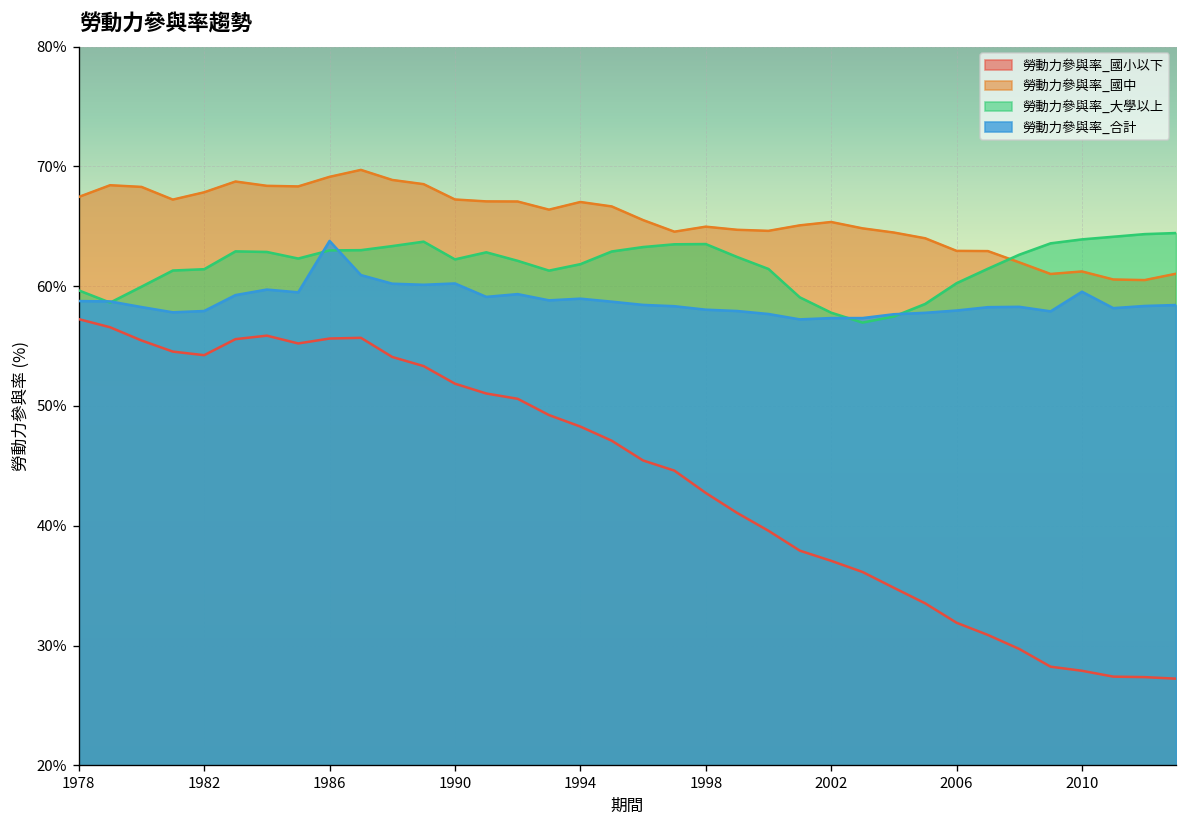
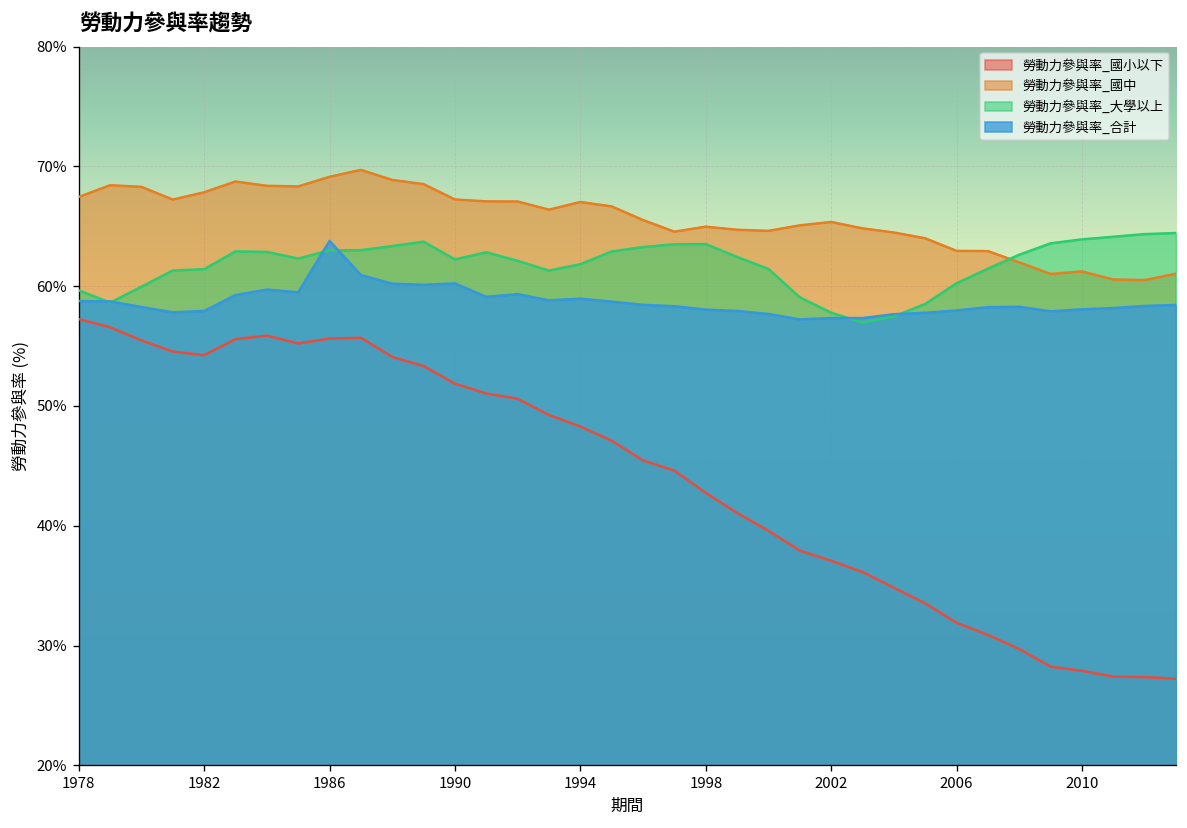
  {
    "勞動力參與率_大學以上": {
      "1978": "60%",
      "1982": "61%",
      "1986": "63%",
      "1990": "62%",
      "1994": "62%",
      "1998": "64%",
      "2002": "58%",
      "2006": "60%",
      "2010": "64%"
    },
    "勞動力參與率_合計": {
      "1978": "59%",
      "1982": "58%",
      "1986": "64%",
      "1990": "60%",
      "1994": "59%",
      "1998": "58%",
      "2002": "57%",
      "2006": "58%",
-     "2010": "60%"
+     "2010": "58%"
    }
  }
